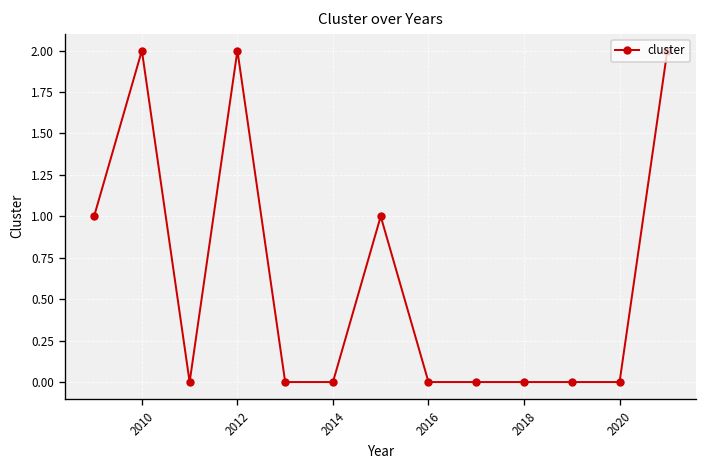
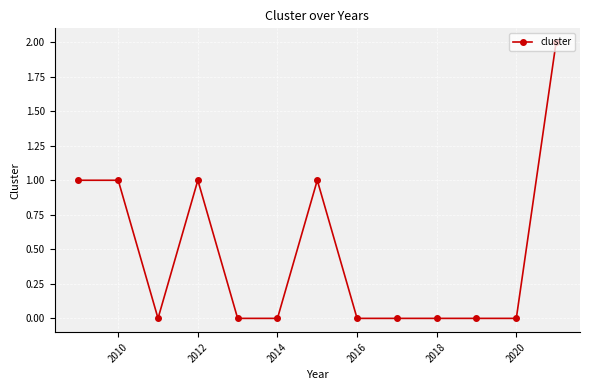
  {
-   "2010": 2,
-   "2012": 2,
+   "2010": 1,
+   "2012": 1,
    "2014": 0,
    "2016": 0,
    "2018": 0,
    "2020": 0
  }
